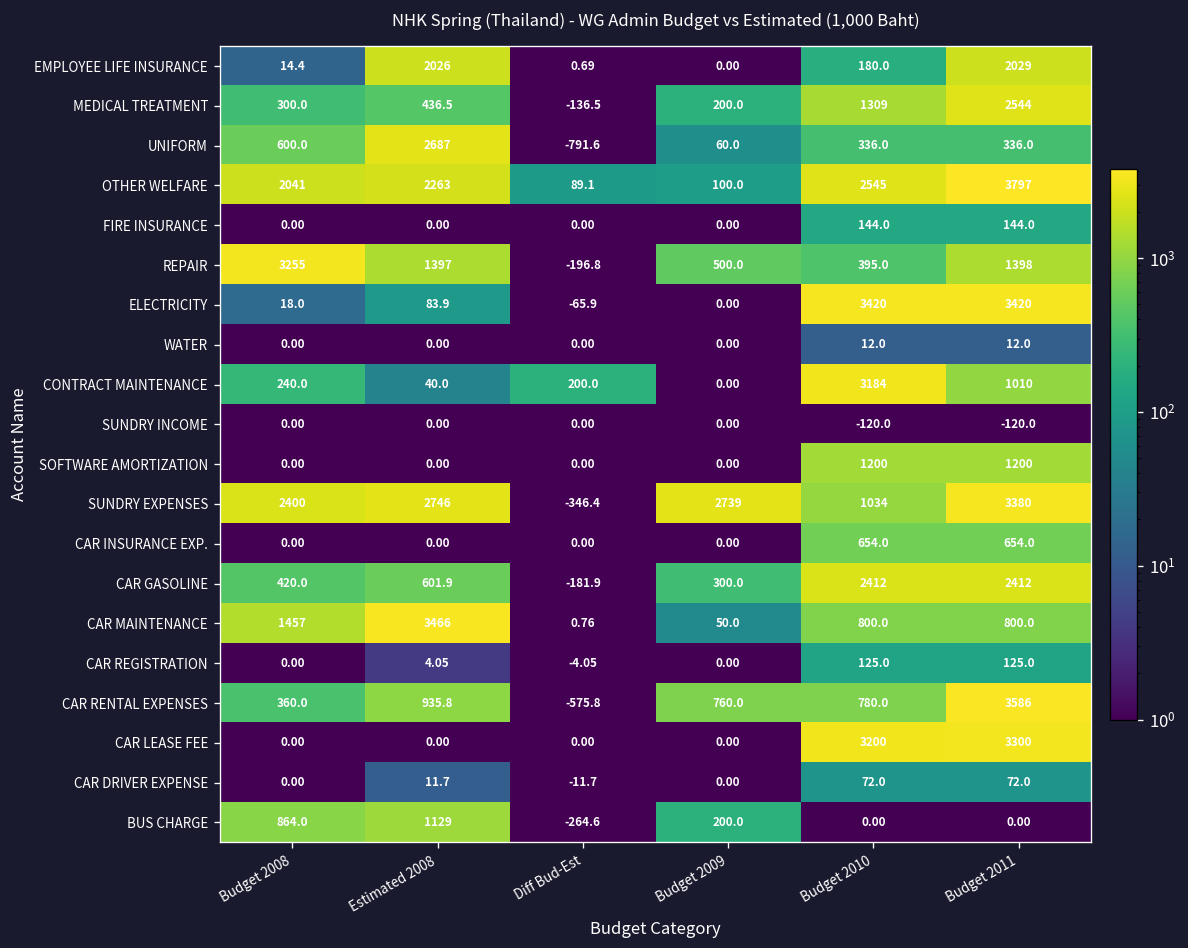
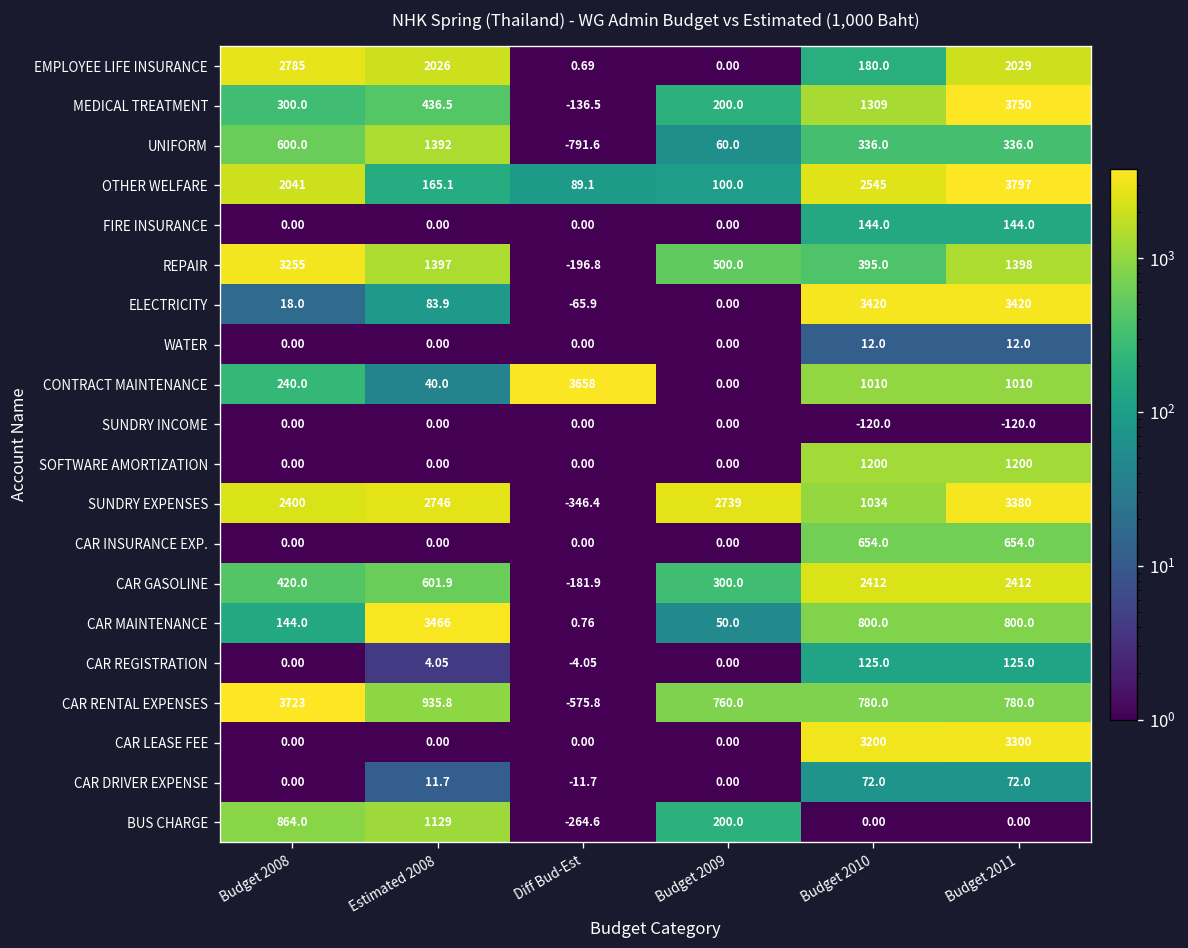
  {
    "EMPLOYEE LIFE INSURANCE": {
-     "Budget 2008": 14.4,
+     "Budget 2008": 2785,
      "Estimated 2008": 2026,
      "Diff Bud-Est": 0.69,
      "Budget 2009": 0.00,
      "Budget 2010": 180.0,
      "Budget 2011": 2029
    },
    "MEDICAL TREATMENT": {
      "Budget 2008": 300.0,
      "Estimated 2008": 436.5,
      "Diff Bud-Est": -136.5,
      "Budget 2009": 200.0,
      "Budget 2010": 1309,
-     "Budget 2011": 2544
+     "Budget 2011": 3750
    },
    "UNIFORM": {
      "Budget 2008": 600.0,
-     "Estimated 2008": 2687,
+     "Estimated 2008": 1392,
      "Diff Bud-Est": -791.6,
      "Budget 2009": 60.0,
      "Budget 2010": 336.0,
      "Budget 2011": 336.0
    },
    "OTHER WELFARE": {
      "Budget 2008": 2041,
-     "Estimated 2008": 2263,
+     "Estimated 2008": 165.1,
      "Diff Bud-Est": 89.1,
      "Budget 2009": 100.0,
      "Budget 2010": 2545,
      "Budget 2011": 3797
    },
    "FIRE INSURANCE": {
      "Budget 2008": 0.00,
      "Estimated 2008": 0.00,
      "Diff Bud-Est": 0.00,
      "Budget 2009": 0.00,
      "Budget 2010": 144.0,
      "Budget 2011": 144.0
    },
    "REPAIR": {
      "Budget 2008": 3255,
      "Estimated 2008": 1397,
      "Diff Bud-Est": -196.8,
      "Budget 2009": 500.0,
      "Budget 2010": 395.0,
      "Budget 2011": 1398
    },
    "ELECTRICITY": {
      "Budget 2008": 18.0,
      "Estimated 2008": 83.9,
      "Diff Bud-Est": -65.9,
      "Budget 2009": 0.00,
      "Budget 2010": 3420,
      "Budget 2011": 3420
    },
    "WATER": {
      "Budget 2008": 0.00,
      "Estimated 2008": 0.00,
      "Diff Bud-Est": 0.00,
      "Budget 2009": 0.00,
      "Budget 2010": 12.0,
      "Budget 2011": 12.0
    },
    "CONTRACT MAINTENANCE": {
      "Budget 2008": 240.0,
      "Estimated 2008": 40.0,
-     "Diff Bud-Est": 200.0,
+     "Diff Bud-Est": 3658,
      "Budget 2009": 0.00,
-     "Budget 2010": 3184,
+     "Budget 2010": 1010,
      "Budget 2011": 1010
    },
    "SUNDRY INCOME": {
      "Budget 2008": 0.00,
      "Estimated 2008": 0.00,
      "Diff Bud-Est": 0.00,
      "Budget 2009": 0.00,
      "Budget 2010": -120.0,
      "Budget 2011": -120.0
    },
    "SOFTWARE AMORTIZATION": {
      "Budget 2008": 0.00,
      "Estimated 2008": 0.00,
      "Diff Bud-Est": 0.00,
      "Budget 2009": 0.00,
      "Budget 2010": 1200,
      "Budget 2011": 1200
    },
    "SUNDRY EXPENSES": {
      "Budget 2008": 2400,
      "Estimated 2008": 2746,
      "Diff Bud-Est": -346.4,
      "Budget 2009": 2739,
      "Budget 2010": 1034,
      "Budget 2011": 3380
    },
    "CAR INSURANCE EXP.": {
      "Budget 2008": 0.00,
      "Estimated 2008": 0.00,
      "Diff Bud-Est": 0.00,
      "Budget 2009": 0.00,
      "Budget 2010": 654.0,
      "Budget 2011": 654.0
    },
    "CAR GASOLINE": {
      "Budget 2008": 420.0,
      "Estimated 2008": 601.9,
      "Diff Bud-Est": -181.9,
      "Budget 2009": 300.0,
      "Budget 2010": 2412,
      "Budget 2011": 2412
    },
    "CAR MAINTENANCE": {
-     "Budget 2008": 1457,
+     "Budget 2008": 144.0,
      "Estimated 2008": 3466,
      "Diff Bud-Est": 0.76,
      "Budget 2009": 50.0,
      "Budget 2010": 800.0,
      "Budget 2011": 800.0
    },
    "CAR REGISTRATION": {
      "Budget 2008": 0.00,
      "Estimated 2008": 4.05,
      "Diff Bud-Est": -4.05,
      "Budget 2009": 0.00,
      "Budget 2010": 125.0,
      "Budget 2011": 125.0
    },
    "CAR RENTAL EXPENSES": {
-     "Budget 2008": 360.0,
+     "Budget 2008": 3723,
      "Estimated 2008": 935.8,
      "Diff Bud-Est": -575.8,
      "Budget 2009": 760.0,
      "Budget 2010": 780.0,
-     "Budget 2011": 3586
+     "Budget 2011": 780.0
    },
    "CAR LEASE FEE": {
      "Budget 2008": 0.00,
      "Estimated 2008": 0.00,
      "Diff Bud-Est": 0.00,
      "Budget 2009": 0.00,
      "Budget 2010": 3200,
      "Budget 2011": 3300
    },
    "CAR DRIVER EXPENSE": {
      "Budget 2008": 0.00,
      "Estimated 2008": 11.7,
      "Diff Bud-Est": -11.7,
      "Budget 2009": 0.00,
      "Budget 2010": 72.0,
      "Budget 2011": 72.0
    },
    "BUS CHARGE": {
      "Budget 2008": 864.0,
      "Estimated 2008": 1129,
      "Diff Bud-Est": -264.6,
      "Budget 2009": 200.0,
      "Budget 2010": 0.00,
      "Budget 2011": 0.00
    }
  }
